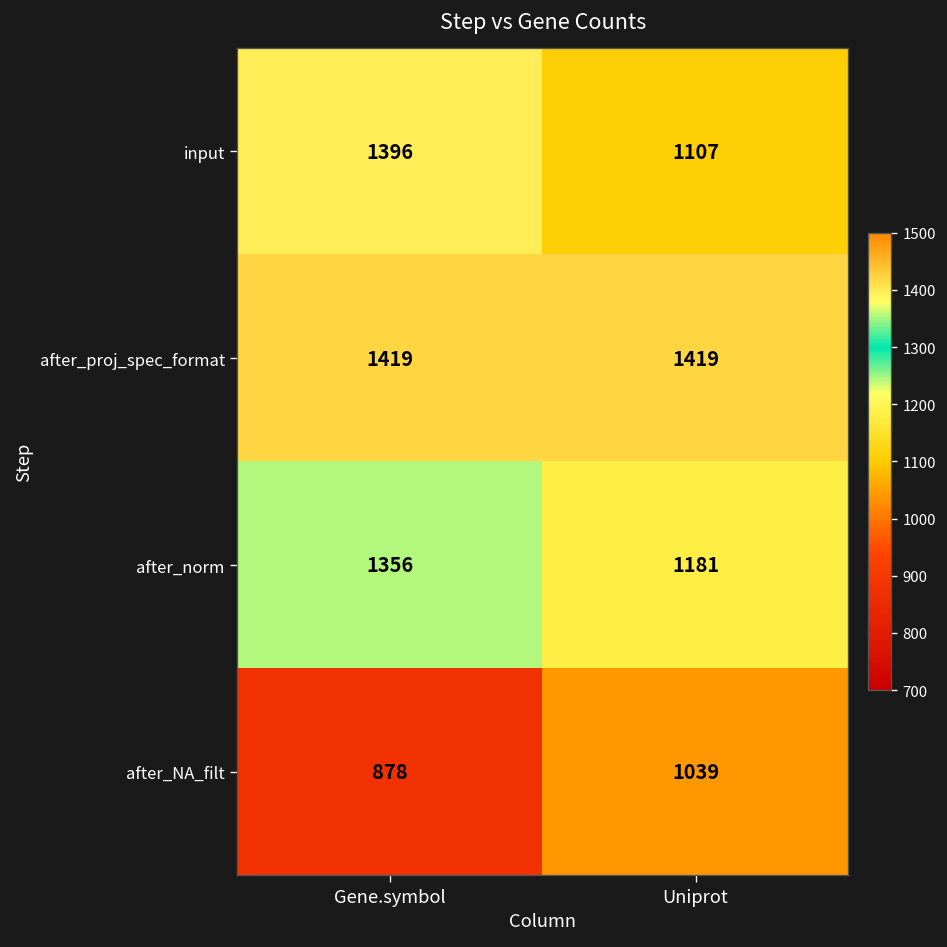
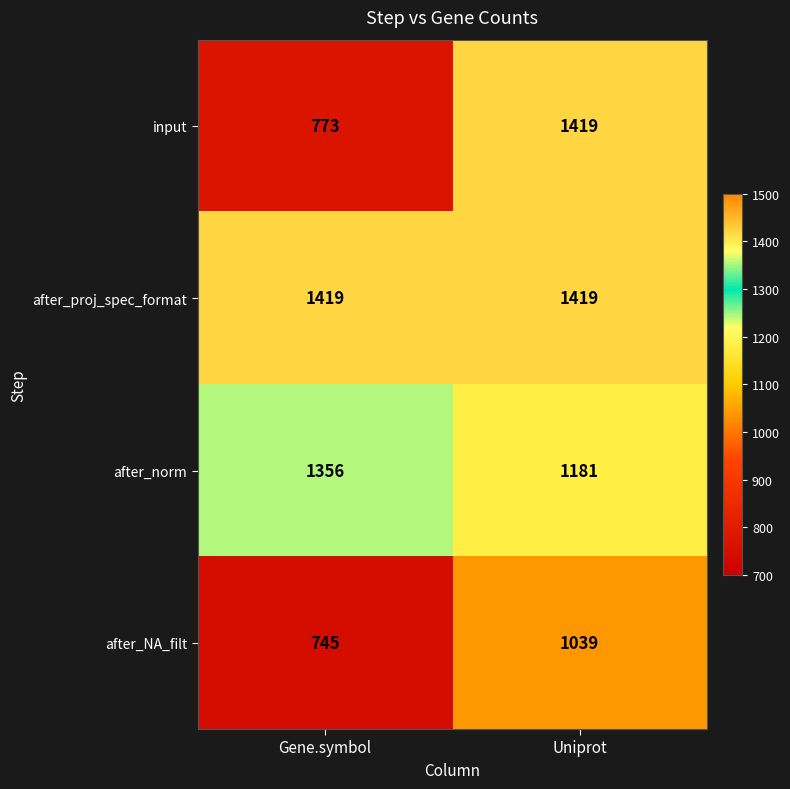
  {
    "input": {
-     "Gene.symbol": 1396,
-     "Uniprot": 1107
+     "Gene.symbol": 773,
+     "Uniprot": 1419
    },
    "after_proj_spec_format": {
      "Gene.symbol": 1419,
      "Uniprot": 1419
    },
    "after_norm": {
      "Gene.symbol": 1356,
      "Uniprot": 1181
    },
    "after_NA_filt": {
-     "Gene.symbol": 878,
+     "Gene.symbol": 745,
      "Uniprot": 1039
    }
  }
